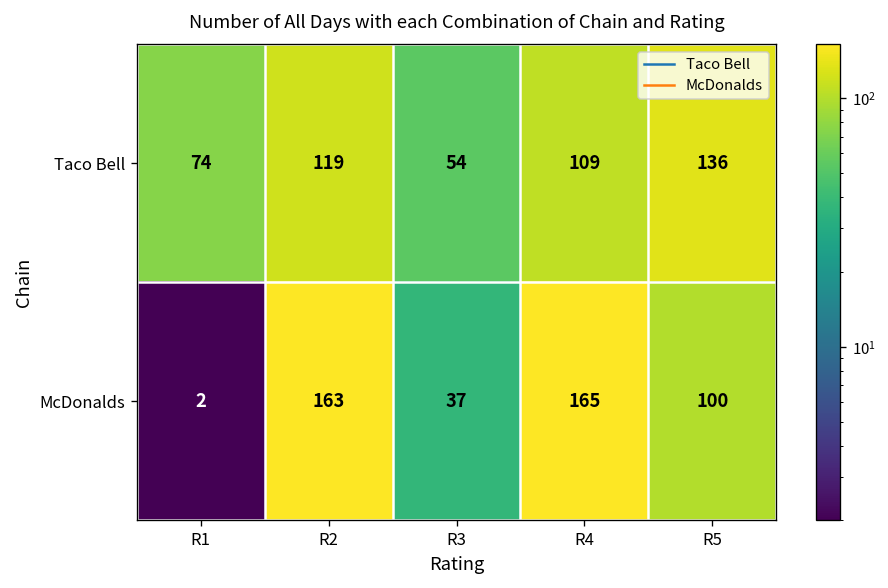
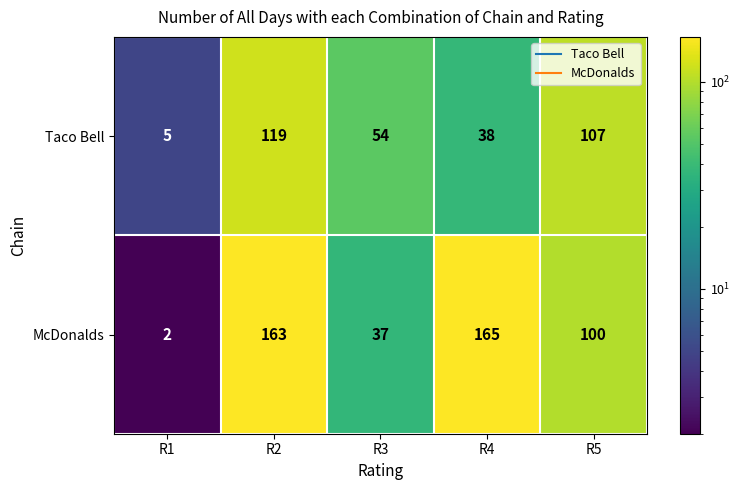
  {
    "Taco Bell": {
-     "R1": 74,
+     "R1": 5,
      "R2": 119,
      "R3": 54,
-     "R4": 109,
-     "R5": 136
+     "R4": 38,
+     "R5": 107
    },
    "McDonalds": {
      "R1": 2,
      "R2": 163,
      "R3": 37,
      "R4": 165,
      "R5": 100
    }
  }
